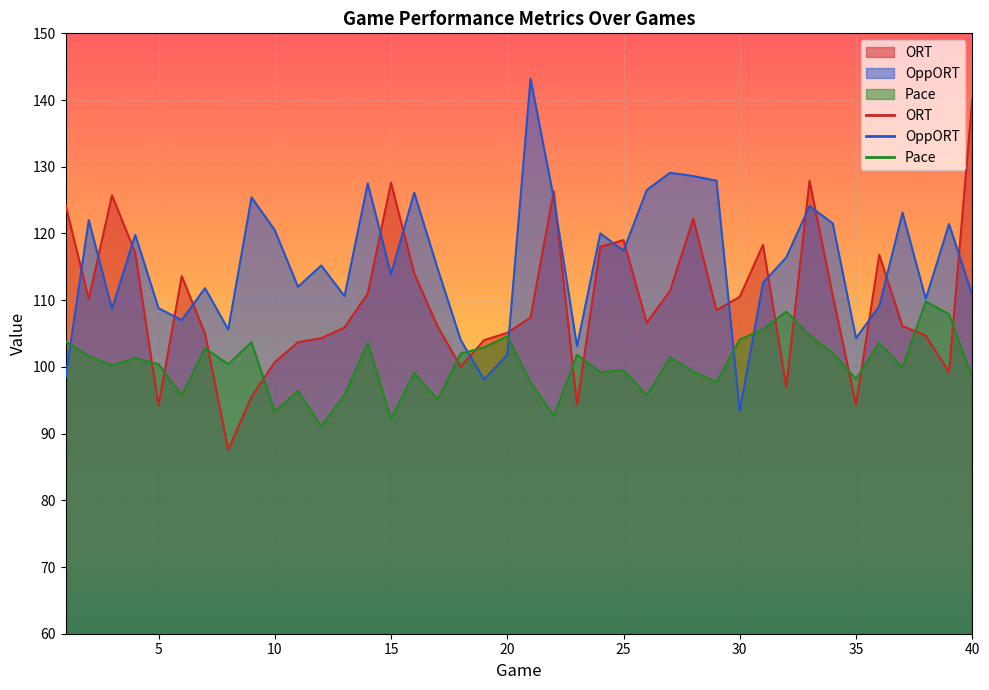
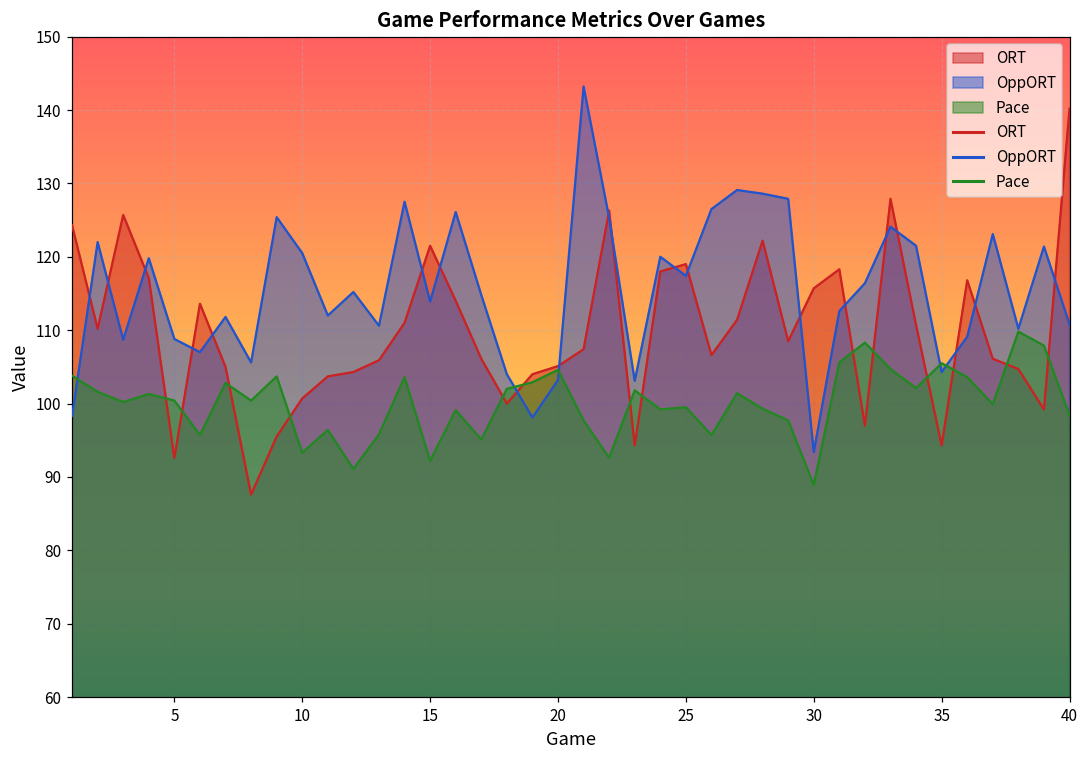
  {
    "ORT": {
-     "5": 94,
+     "5": 93,
      "10": 101,
-     "15": 128,
+     "15": 122,
      "20": 105,
      "25": 119,
-     "30": 111,
+     "30": 116,
      "35": 94,
      "40": 140
    },
    "OppORT": {
      "5": 109,
      "10": 121,
      "15": 114,
-     "20": 102,
+     "20": 103,
      "25": 117,
      "30": 93,
      "35": 104,
      "40": 111
    },
    "Pace": {
      "5": 100,
      "10": 93,
      "15": 92,
      "20": 105,
      "25": 100,
-     "30": 104,
-     "35": 98,
+     "30": 89,
+     "35": 106,
      "40": 98
    }
  }
